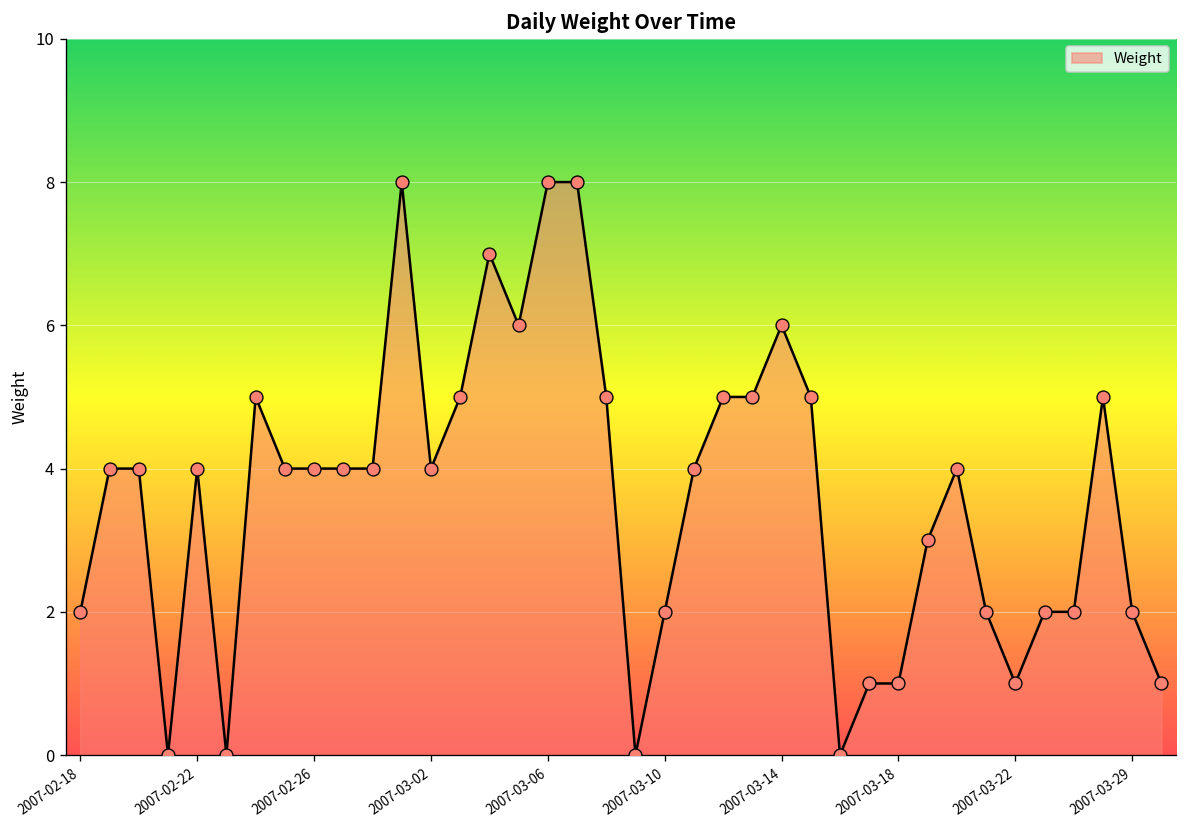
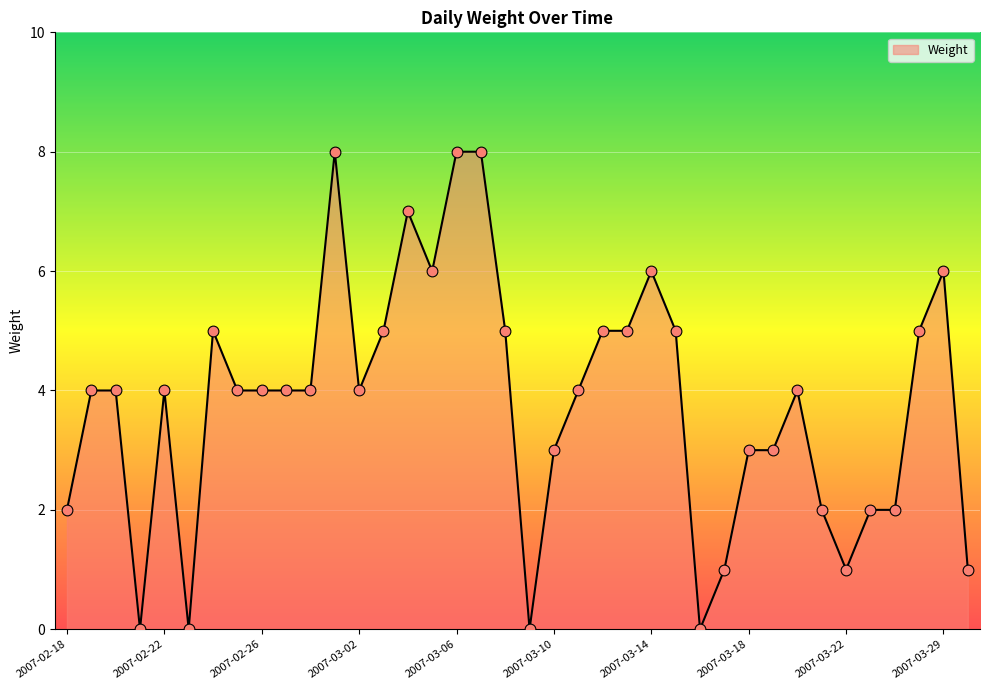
  {
    "2007-02-18": 2,
    "2007-02-22": 4,
    "2007-02-26": 4,
    "2007-03-02": 4,
    "2007-03-06": 8,
-   "2007-03-10": 2,
+   "2007-03-10": 3,
    "2007-03-14": 6,
-   "2007-03-18": 1,
+   "2007-03-18": 3,
    "2007-03-22": 1,
-   "2007-03-29": 2
+   "2007-03-29": 6
  }
